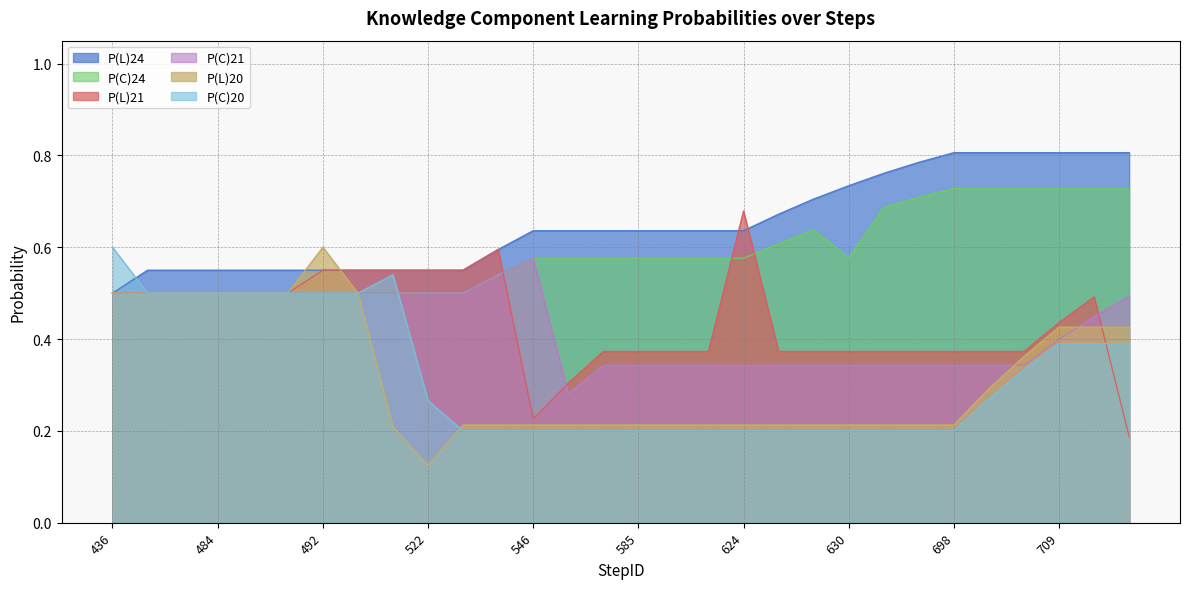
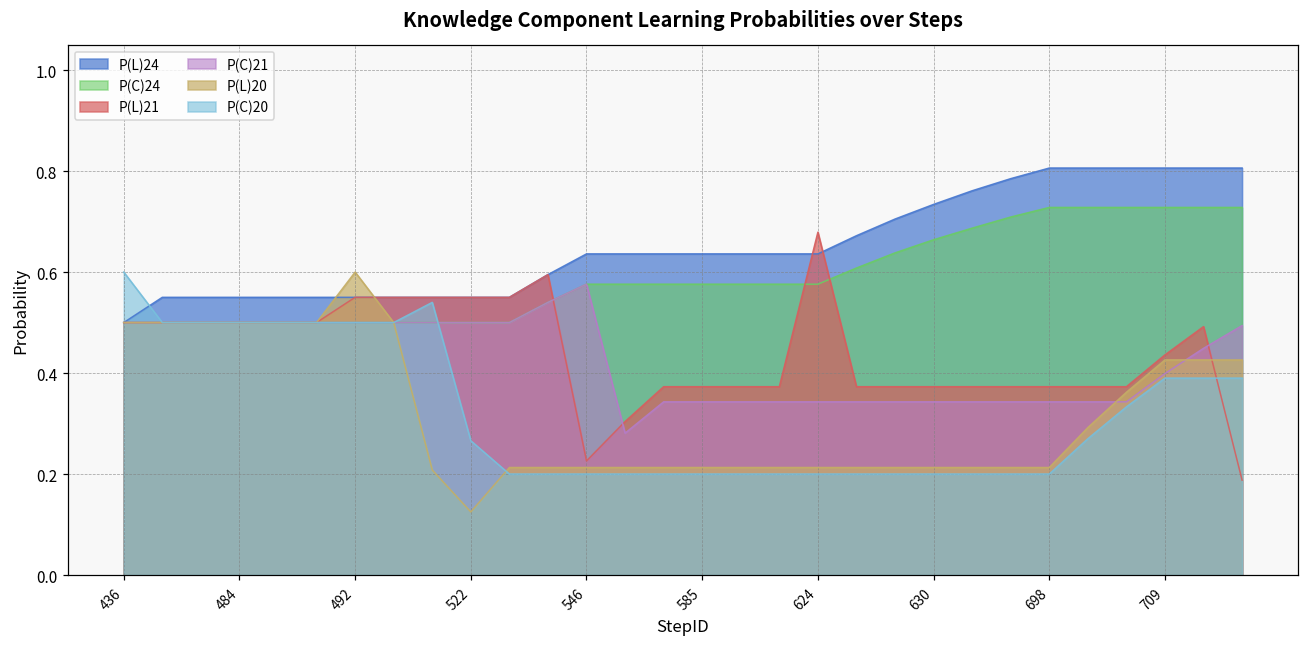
  {
    "P(L)24": {
      "484": 0.55,
      "546": 0.64,
      "585": 0.64,
      "624": 0.64,
      "630": 0.73,
      "698": 0.81,
      "709": 0.81
    },
    "P(C)24": {
      "585": 0.58,
      "624": 0.58,
-     "630": 0.58,
+     "630": 0.66,
      "698": 0.73,
      "709": 0.73
    },
    "P(L)21": {
      "546": 0.23,
      "585": 0.37,
      "624": 0.68,
      "630": 0.37,
      "698": 0.37,
      "709": 0.44
    },
    "P(C)21": {
      "585": 0.34,
      "624": 0.34,
      "630": 0.34,
      "698": 0.34,
      "709": 0.40
    },
    "P(L)20": {
      "492": 0.60,
      "522": 0.13,
      "546": 0.21,
      "585": 0.21,
      "624": 0.21,
      "630": 0.21,
      "698": 0.21,
      "709": 0.43
    },
    "P(C)20": {
      "436": 0.60,
      "522": 0.27,
      "546": 0.20,
      "585": 0.20,
      "624": 0.20,
      "630": 0.20,
      "698": 0.20,
      "709": 0.39
    }
  }
